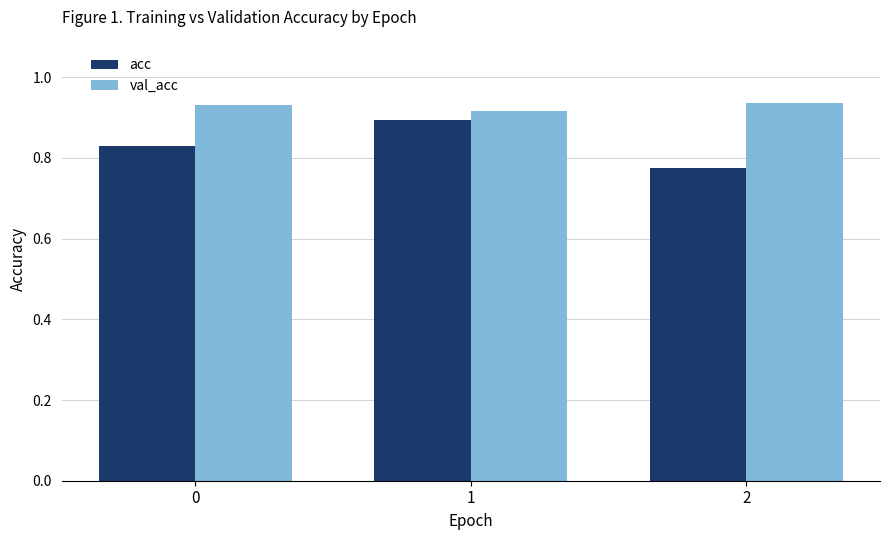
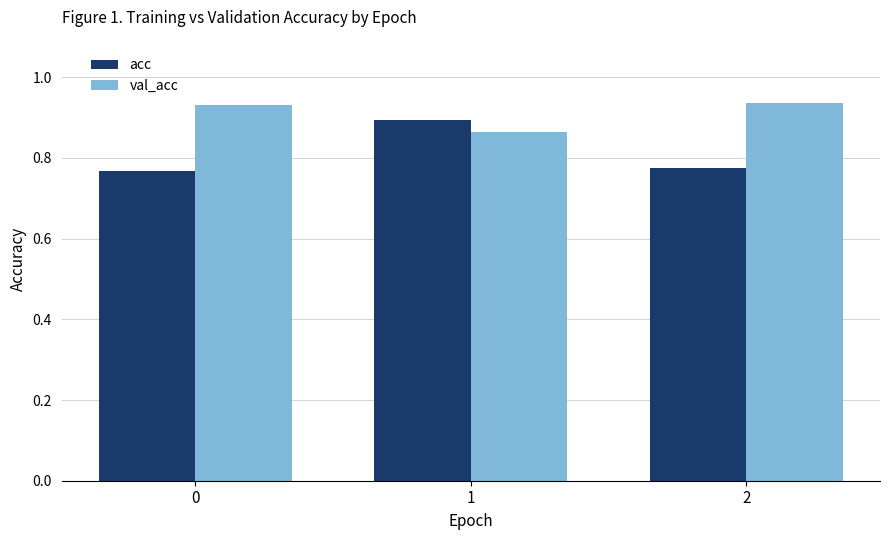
  {
    "acc": {
-     "0": 0.83,
+     "0": 0.77,
      "1": 0.89,
      "2": 0.78
    },
    "val_acc": {
      "0": 0.93,
-     "1": 0.92,
+     "1": 0.86,
      "2": 0.94
    }
  }
